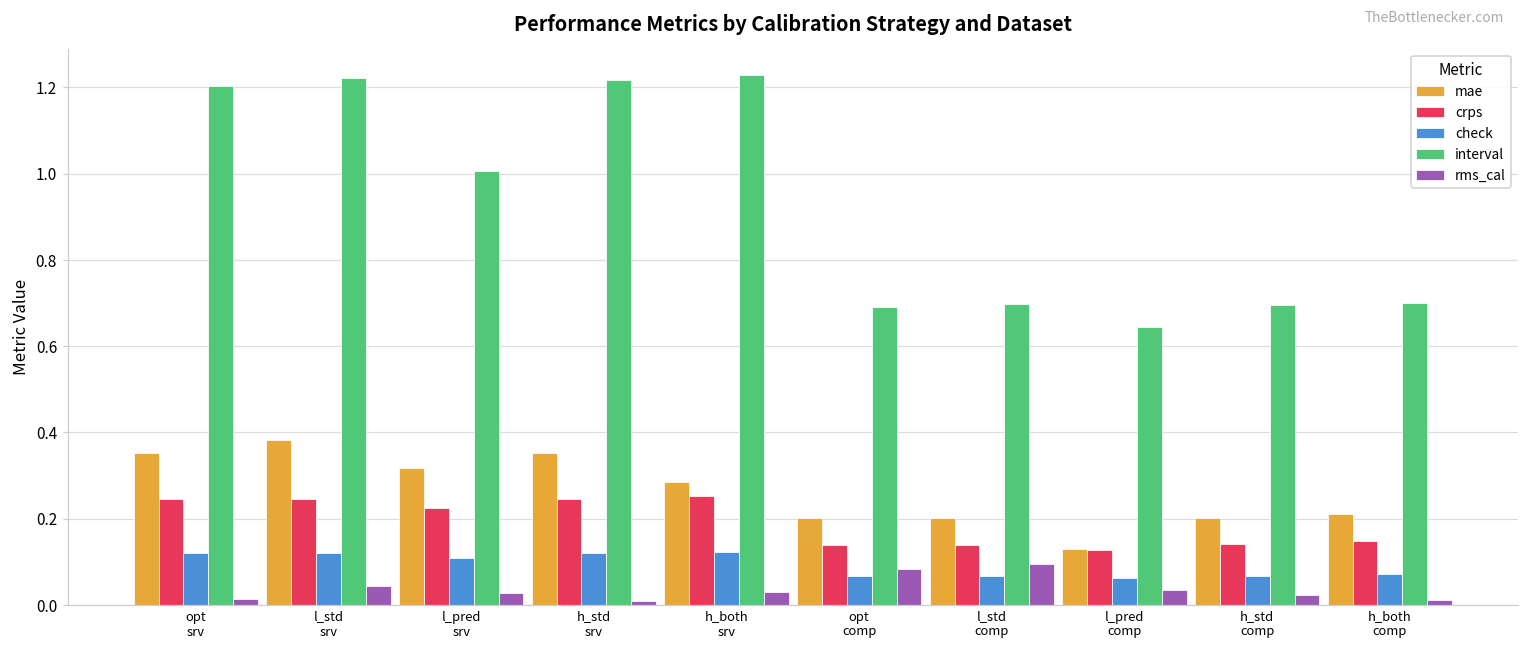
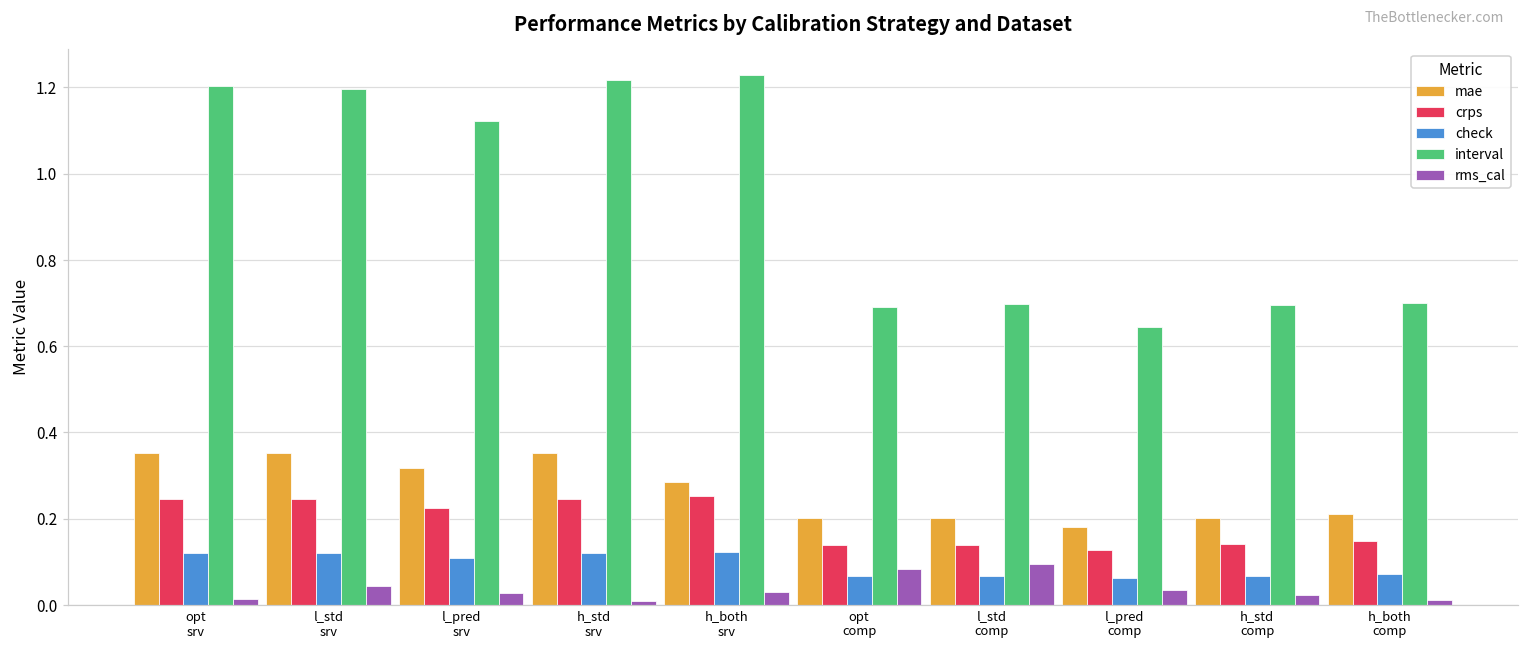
  {
    "mae": {
      "opt srv": 0.35,
-     "l_std srv": 0.38,
+     "l_std srv": 0.35,
      "l_pred srv": 0.32,
      "h_std srv": 0.35,
      "h_both srv": 0.29,
      "opt comp": 0.20,
      "l_std comp": 0.20,
-     "l_pred comp": 0.13,
+     "l_pred comp": 0.18,
      "h_std comp": 0.20,
      "h_both comp": 0.21
    },
    "crps": {
      "opt srv": 0.25,
      "l_std srv": 0.25,
      "l_pred srv": 0.22,
      "h_std srv": 0.25,
      "h_both srv": 0.25,
      "opt comp": 0.14,
      "l_std comp": 0.14,
      "l_pred comp": 0.13,
      "h_std comp": 0.14,
      "h_both comp": 0.15
    },
    "check": {
      "opt srv": 0.12,
      "l_std srv": 0.12,
      "l_pred srv": 0.11,
      "h_std srv": 0.12,
      "h_both srv": 0.12,
      "opt comp": 0.07,
      "l_std comp": 0.07,
      "l_pred comp": 0.06,
      "h_std comp": 0.07,
      "h_both comp": 0.07
    },
    "interval": {
      "opt srv": 1.20,
-     "l_std srv": 1.22,
-     "l_pred srv": 1.01,
+     "l_std srv": 1.20,
+     "l_pred srv": 1.12,
      "h_std srv": 1.22,
      "h_both srv": 1.23,
      "opt comp": 0.69,
      "l_std comp": 0.70,
      "l_pred comp": 0.64,
      "h_std comp": 0.70,
      "h_both comp": 0.70
    },
    "rms_cal": {
      "opt srv": 0.01,
      "l_std srv": 0.04,
      "l_pred srv": 0.03,
      "h_std srv": 0.01,
      "h_both srv": 0.03,
      "opt comp": 0.08,
      "l_std comp": 0.10,
      "l_pred comp": 0.03,
      "h_std comp": 0.02,
      "h_both comp": 0.01
    }
  }
